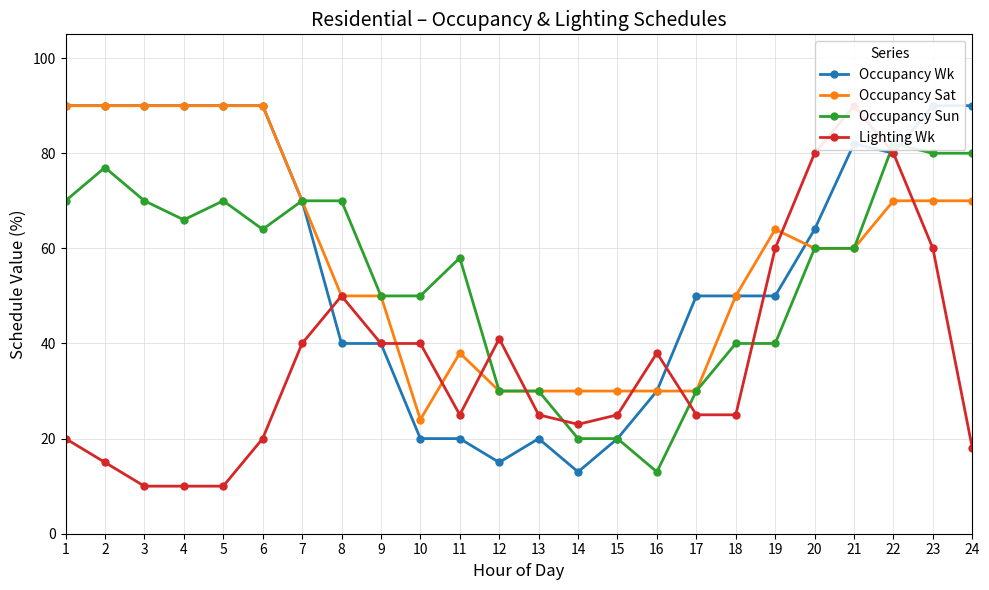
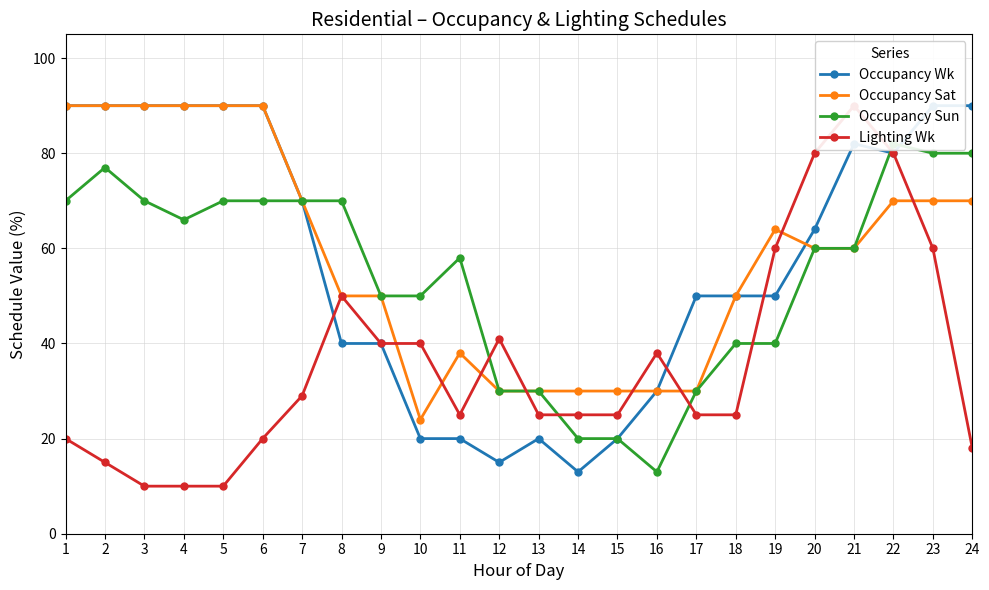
  {
    "Occupancy Wk": {
      "8": 40,
      "10": 20,
      "11": 20,
      "12": 15,
      "13": 20,
      "14": 13,
      "17": 50,
      "19": 50,
      "20": 64,
      "24": 90
    },
    "Occupancy Sat": {
      "10": 24,
      "11": 38,
      "14": 30,
      "15": 30,
      "19": 64,
      "22": 70,
      "23": 70,
      "24": 70
    },
    "Occupancy Sun": {
      "1": 70,
      "2": 77,
      "3": 70,
      "4": 66,
      "5": 70,
-     "6": 64,
+     "6": 70,
      "8": 70,
      "10": 50,
      "11": 58,
      "14": 20,
      "16": 13,
      "18": 40,
      "19": 40,
      "23": 80,
      "24": 80
    },
    "Lighting Wk": {
      "1": 20,
      "2": 15,
      "3": 10,
      "4": 10,
      "5": 10,
      "6": 20,
-     "7": 40,
+     "7": 29,
      "10": 40,
      "11": 25,
      "12": 41,
      "13": 25,
-     "14": 23,
+     "14": 25,
      "15": 25,
      "16": 38,
      "17": 25,
      "18": 25,
      "19": 60,
      "20": 80,
      "23": 60,
      "24": 18
    }
  }
